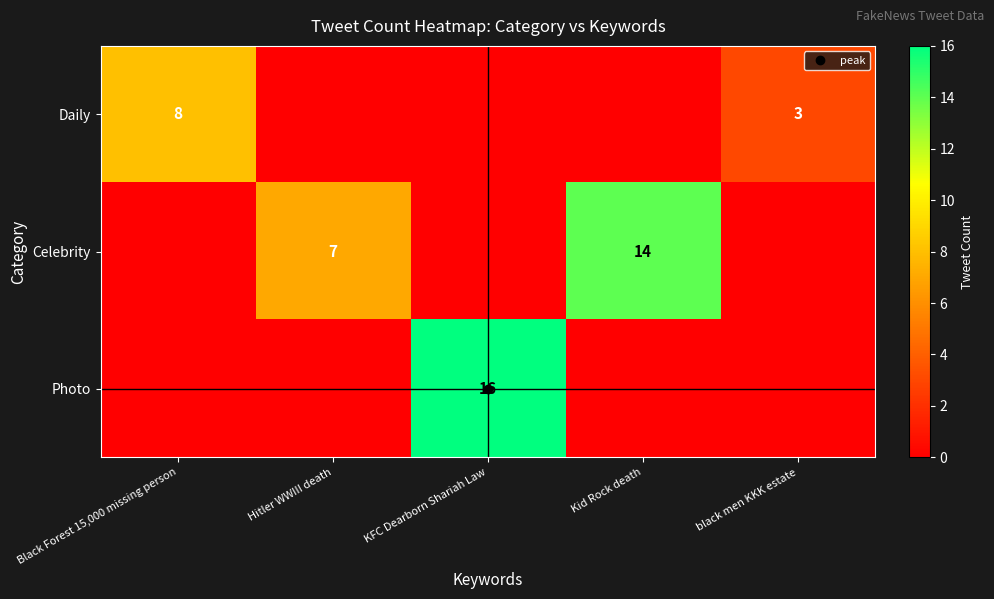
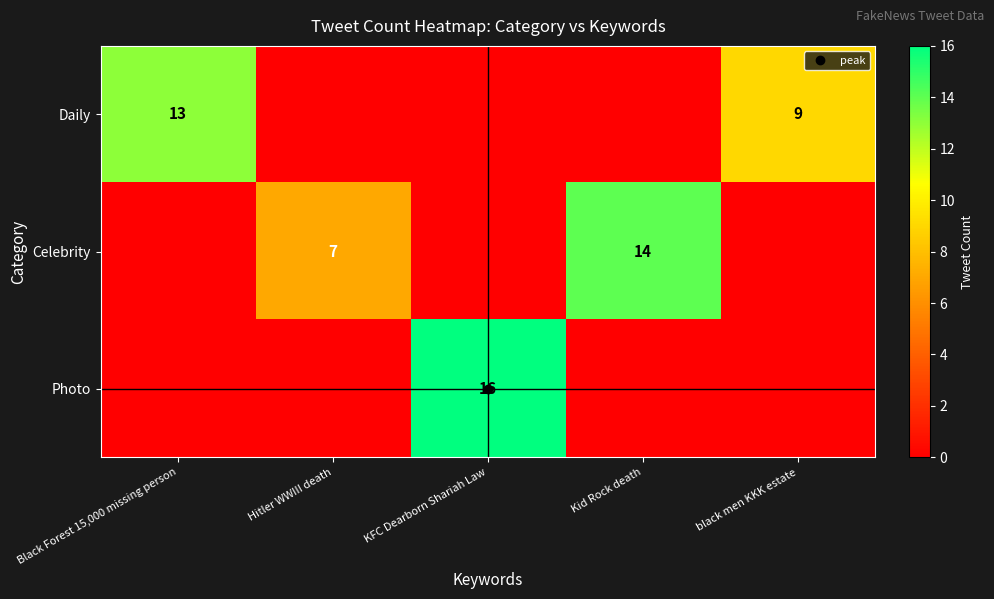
  {
    "Daily": {
-     "Black Forest 15,000 missing person": 8,
-     "black men KKK estate": 3
+     "Black Forest 15,000 missing person": 13,
+     "black men KKK estate": 9
    },
    "Celebrity": {
      "Hitler WWIII death": 7,
      "Kid Rock death": 14
    }
  }
